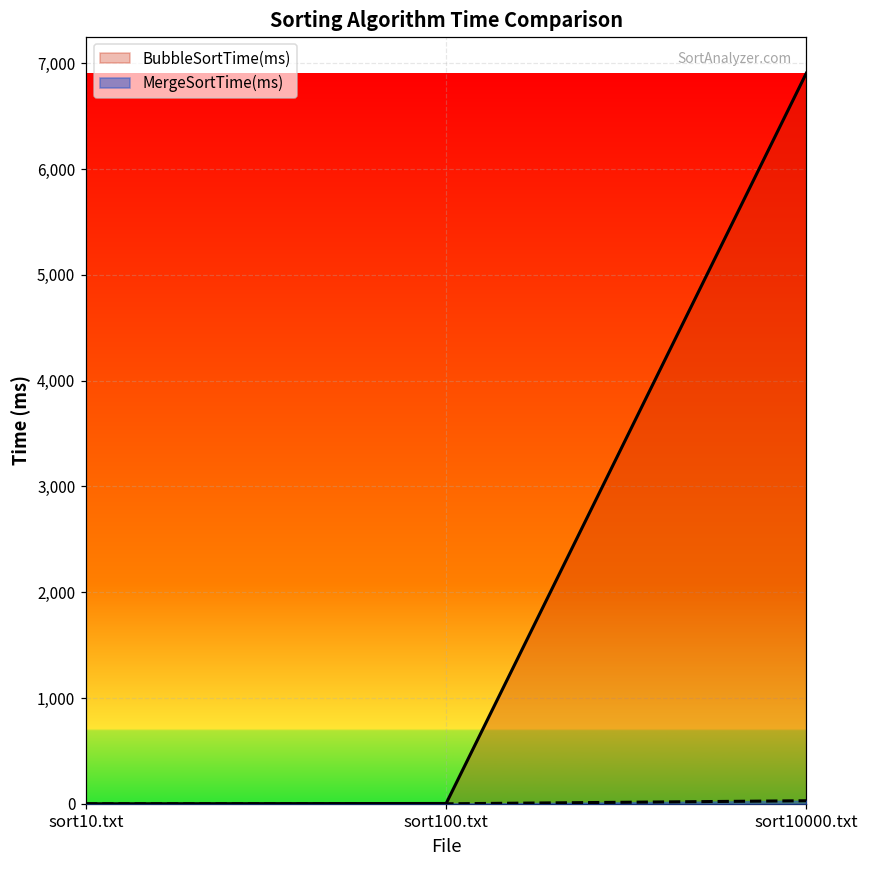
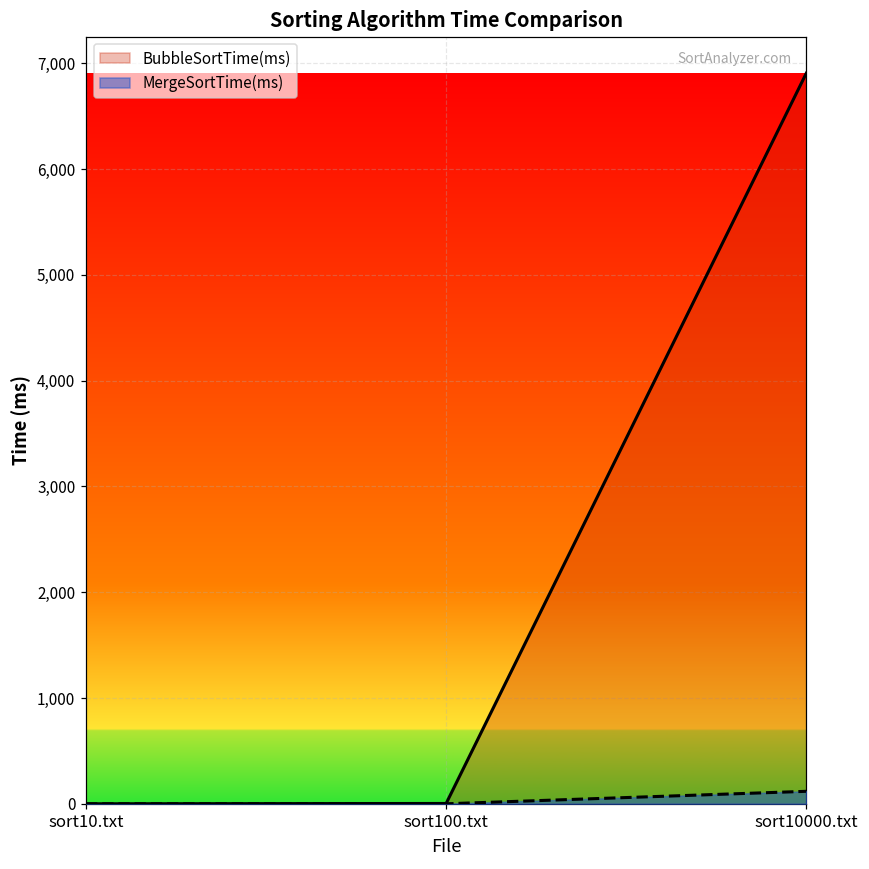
  {
    "BubbleSortTime(ms)": {
      "sort10000.txt": "6,900"
    },
    "MergeSortTime(ms)": {
-     "sort10000.txt": "0"
+     "sort10000.txt": "100"
    }
  }
